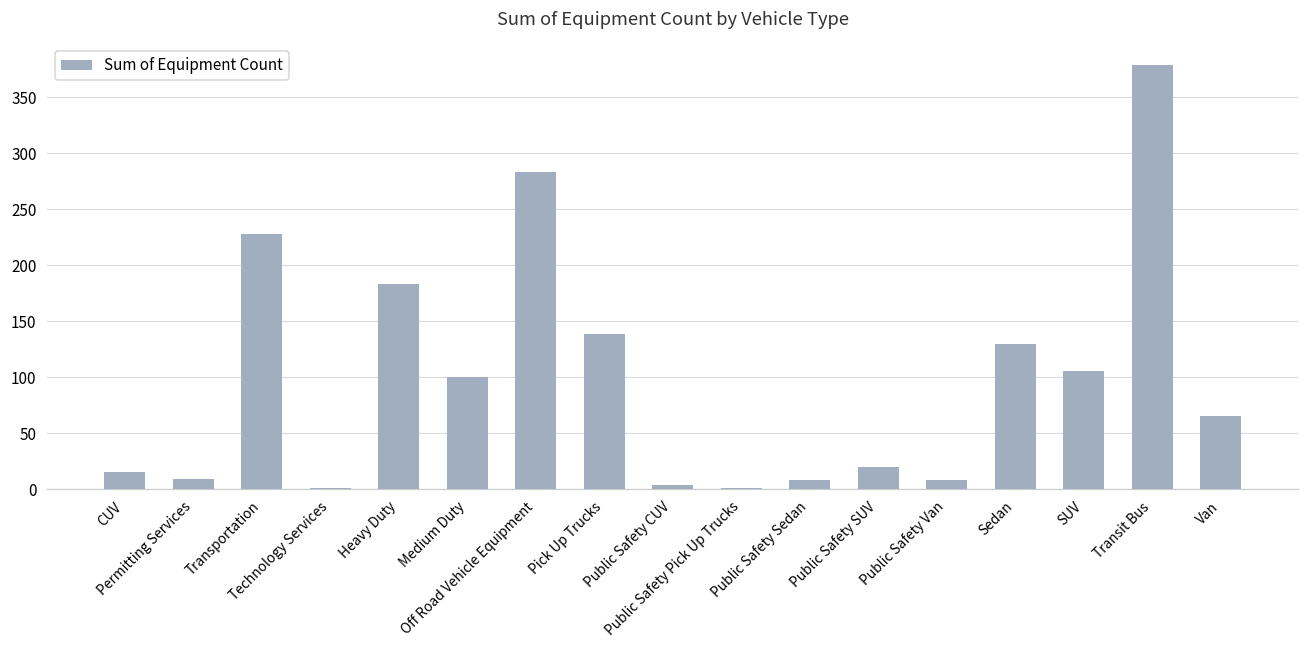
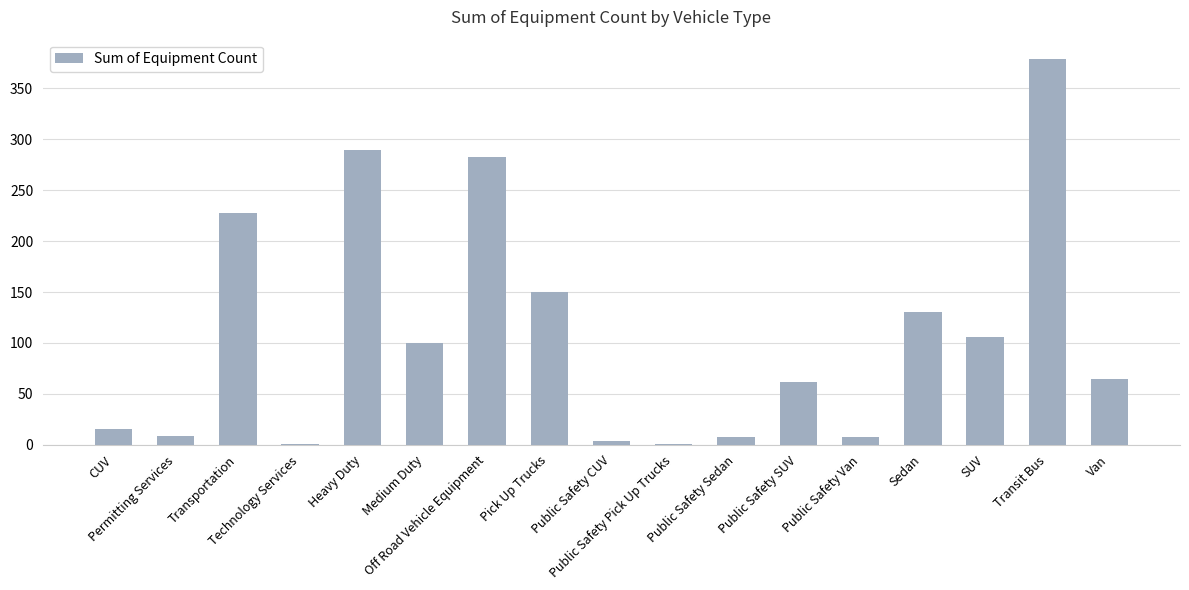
  {
    "CUV": 15,
    "Permitting Services": 9,
    "Transportation": 228,
-   "Heavy Duty": 183,
+   "Heavy Duty": 290,
    "Medium Duty": 100,
    "Off Road Vehicle Equipment": 283,
-   "Pick Up Trucks": 139,
+   "Pick Up Trucks": 150,
    "Public Safety CUV": 4,
    "Public Safety Sedan": 8,
-   "Public Safety SUV": 20,
+   "Public Safety SUV": 62,
    "Public Safety Van": 8,
    "Sedan": 130,
    "SUV": 106,
    "Transit Bus": 379,
    "Van": 65
  }
